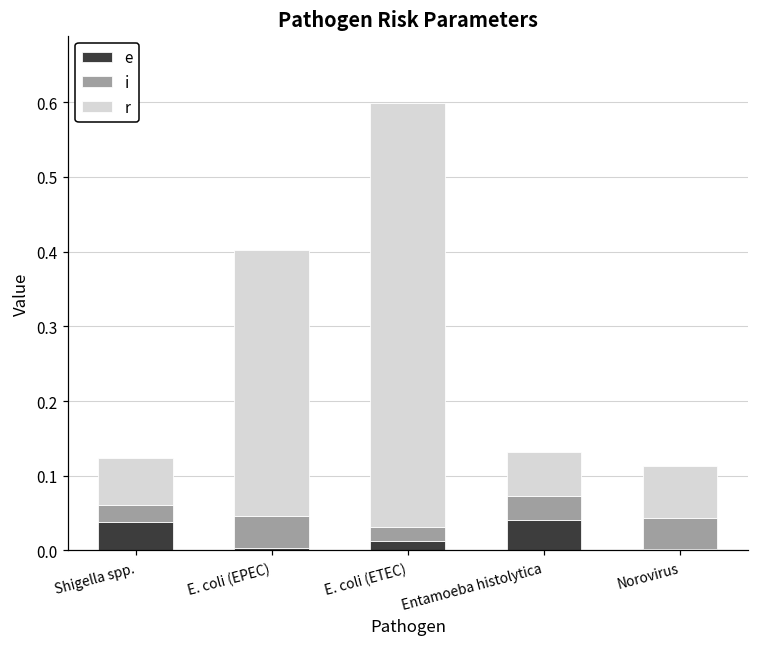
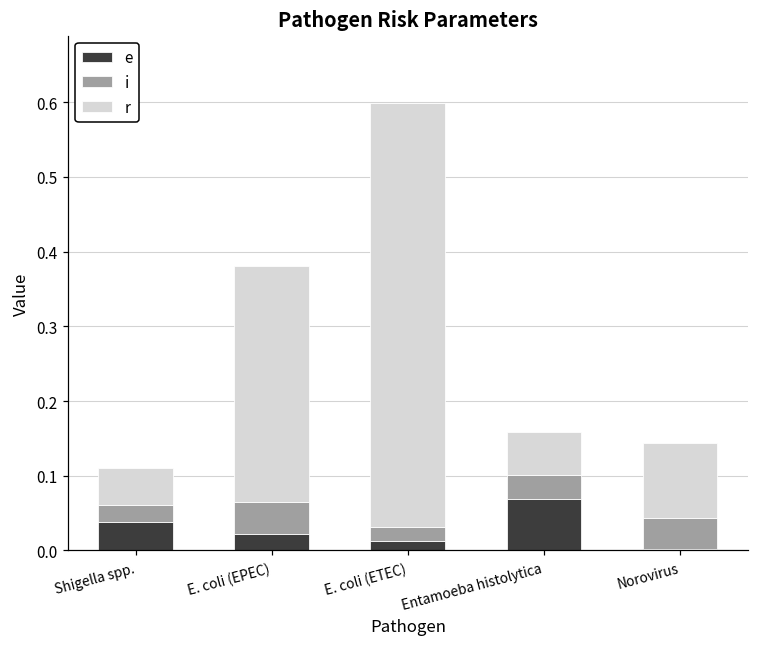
  {
    "e": {
      "Shigella spp.": 0.04,
-     "E. coli (EPEC)": 0.00,
+     "E. coli (EPEC)": 0.02,
      "E. coli (ETEC)": 0.01,
-     "Entamoeba histolytica": 0.04
+     "Entamoeba histolytica": 0.07
    },
    "i": {
      "Shigella spp.": 0.02,
      "E. coli (EPEC)": 0.04,
      "E. coli (ETEC)": 0.02,
      "Entamoeba histolytica": 0.03,
      "Norovirus": 0.04
    },
    "r": {
-     "Shigella spp.": 0.06,
-     "E. coli (EPEC)": 0.36,
+     "Shigella spp.": 0.05,
+     "E. coli (EPEC)": 0.32,
      "E. coli (ETEC)": 0.57,
      "Entamoeba histolytica": 0.06,
-     "Norovirus": 0.07
+     "Norovirus": 0.10
    }
  }
